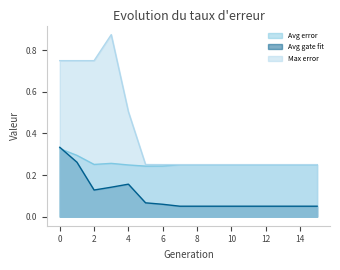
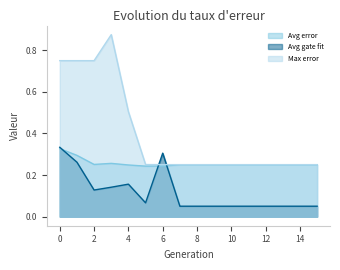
  {
    "Avg gate fit": {
      "2": 0.13,
      "4": 0.16,
-     "6": 0.06,
+     "6": 0.31,
      "8": 0.05,
      "10": 0.05,
      "12": 0.05,
      "14": 0.05
    }
  }
